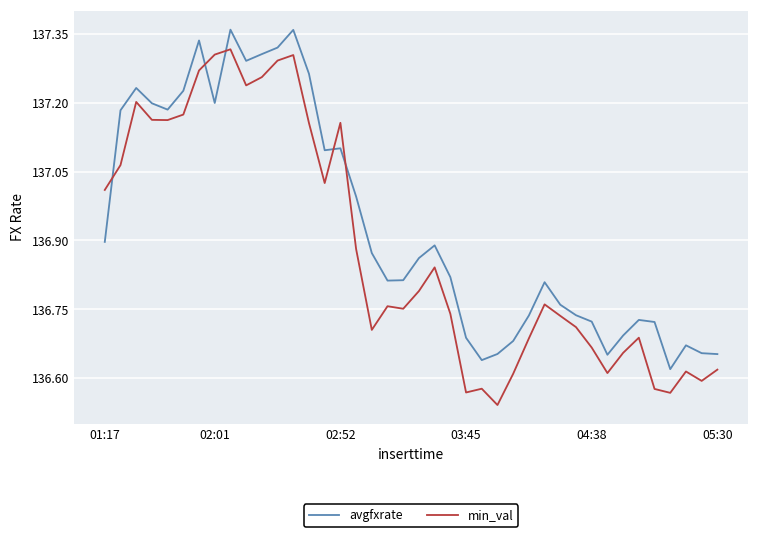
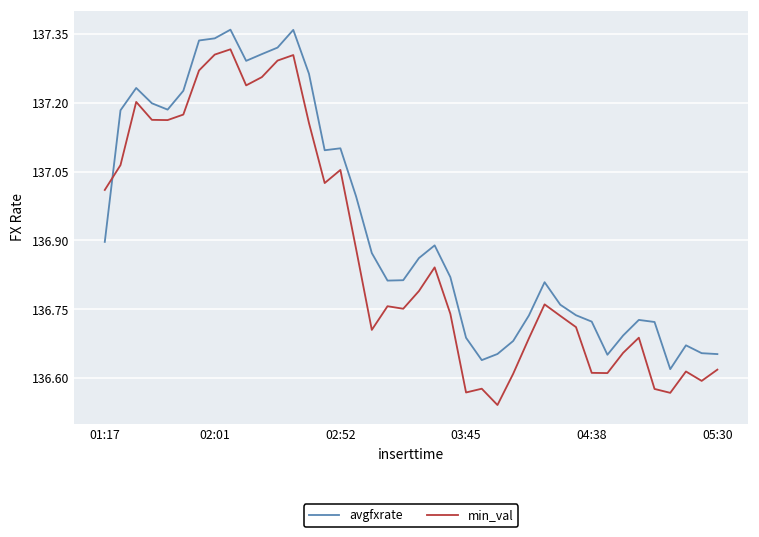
  {
    "avgfxrate": {
      "01:17": 136.90,
-     "02:01": 137.20,
+     "02:01": 137.34,
      "02:52": 137.10,
      "03:45": 136.69,
      "04:38": 136.72,
      "05:30": 136.65
    },
    "min_val": {
      "01:17": 137.01,
      "02:01": 137.30,
-     "02:52": 137.16,
+     "02:52": 137.05,
      "03:45": 136.57,
-     "04:38": 136.67,
+     "04:38": 136.61,
      "05:30": 136.62
    }
  }
